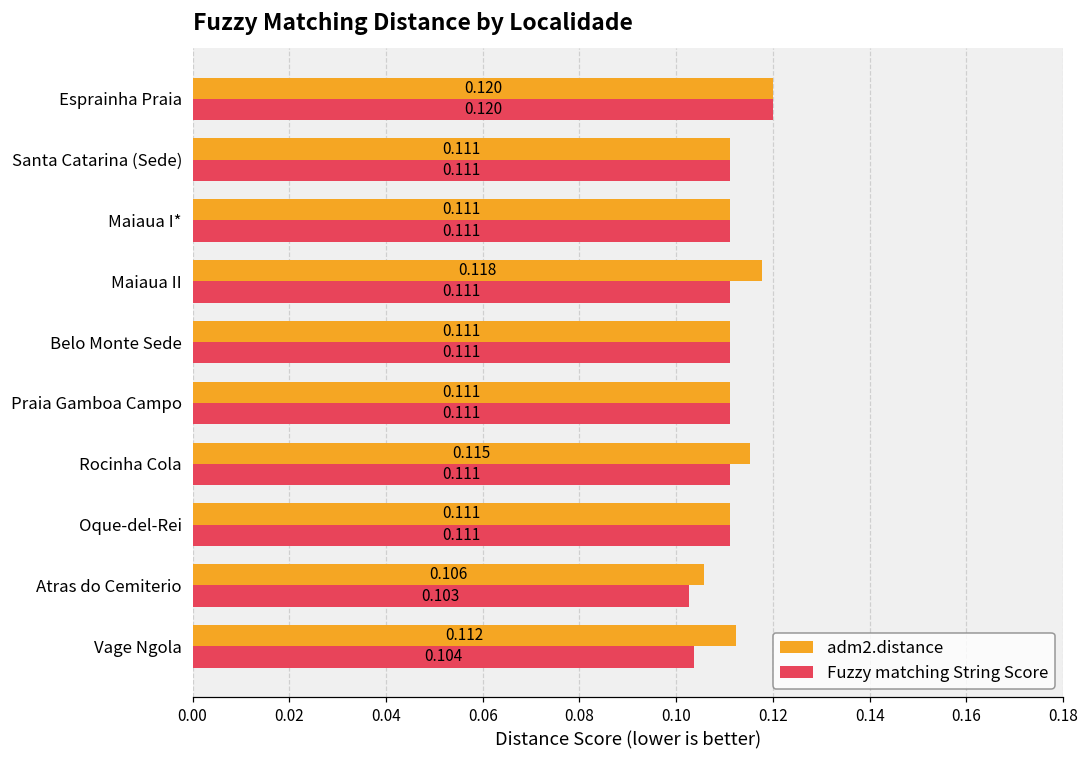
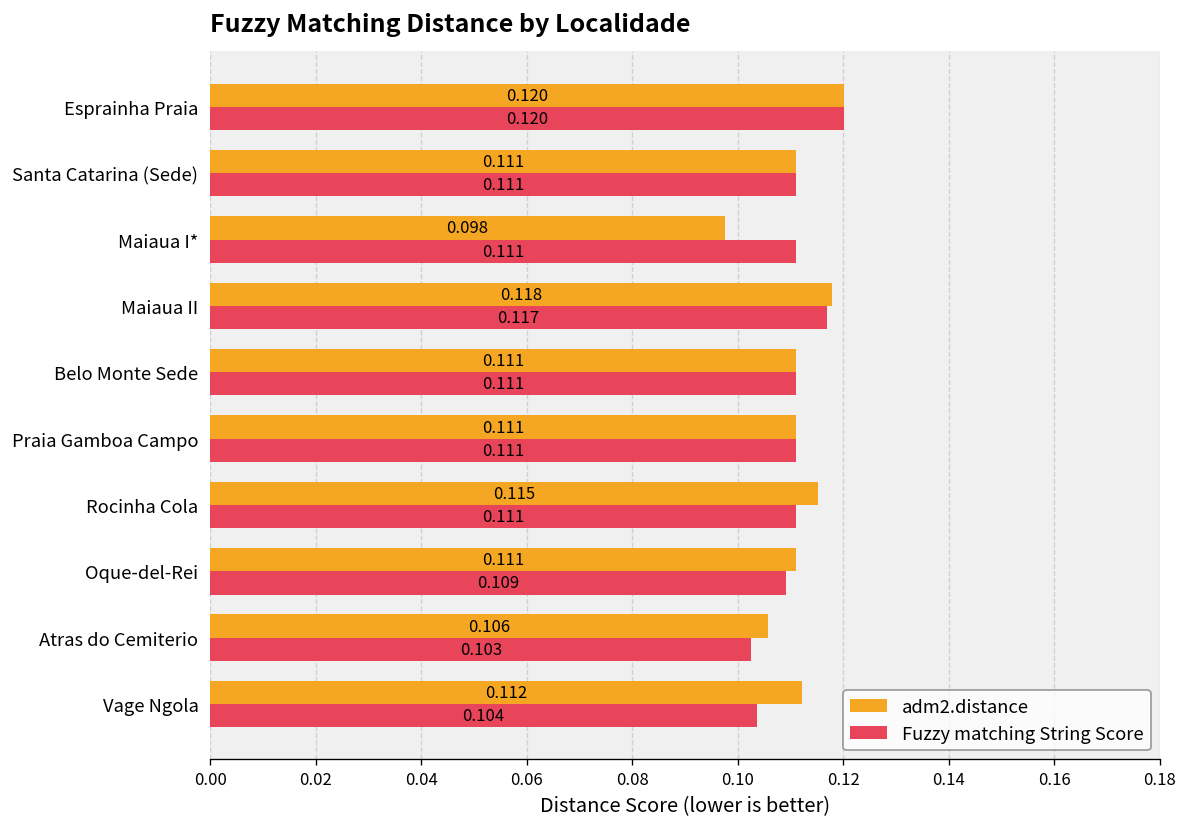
  {
    "adm2.distance": {
      "Esprainha Praia": 0.120,
      "Santa Catarina (Sede)": 0.111,
-     "Maiaua I*": 0.111,
+     "Maiaua I*": 0.098,
      "Maiaua II": 0.118,
      "Belo Monte Sede": 0.111,
      "Praia Gamboa Campo": 0.111,
      "Rocinha Cola": 0.115,
      "Oque-del-Rei": 0.111,
      "Atras do Cemiterio": 0.106,
      "Vage Ngola": 0.112
    },
    "Fuzzy matching String Score": {
      "Esprainha Praia": 0.120,
      "Santa Catarina (Sede)": 0.111,
      "Maiaua I*": 0.111,
-     "Maiaua II": 0.111,
+     "Maiaua II": 0.117,
      "Belo Monte Sede": 0.111,
      "Praia Gamboa Campo": 0.111,
      "Rocinha Cola": 0.111,
-     "Oque-del-Rei": 0.111,
+     "Oque-del-Rei": 0.109,
      "Atras do Cemiterio": 0.103,
      "Vage Ngola": 0.104
    }
  }
